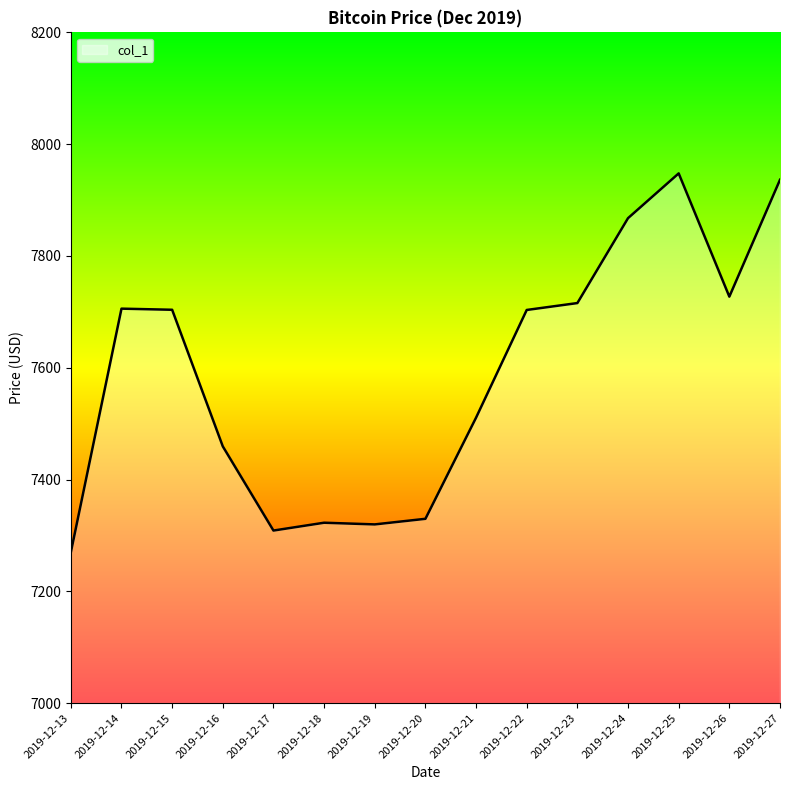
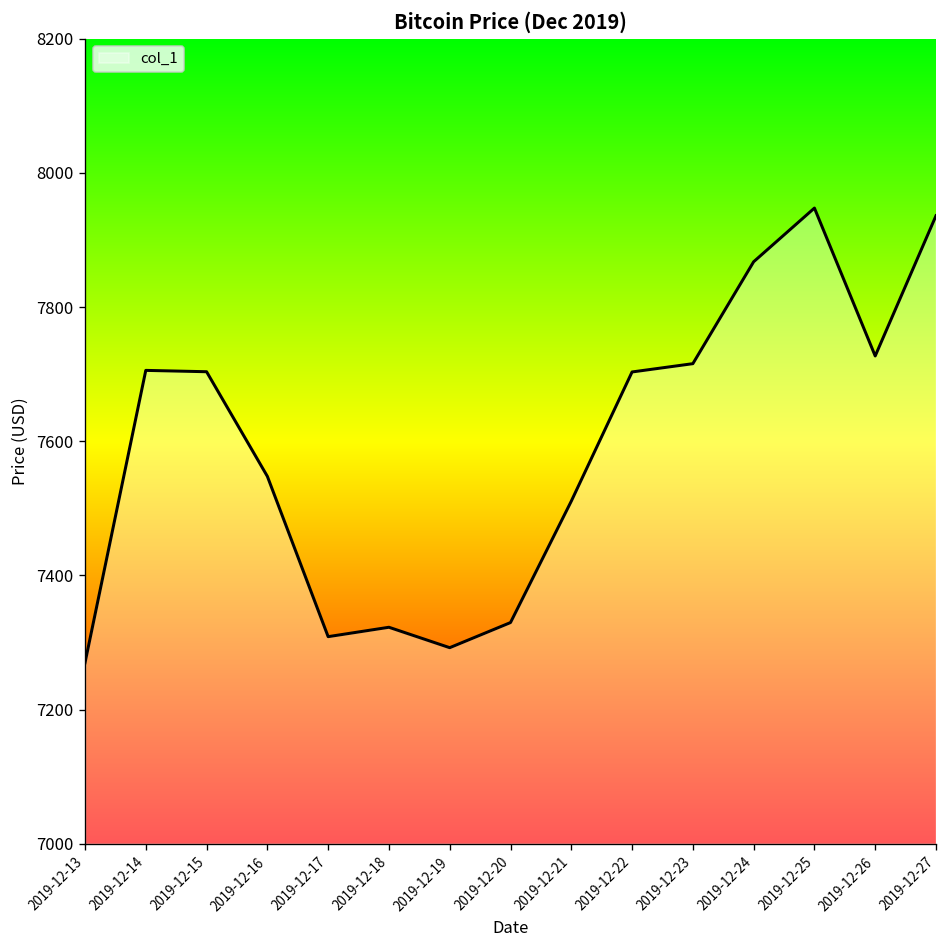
  {
    "2019-12-13": 7270,
    "2019-12-14": 7710,
    "2019-12-15": 7700,
-   "2019-12-16": 7460,
+   "2019-12-16": 7550,
    "2019-12-17": 7310,
    "2019-12-18": 7320,
-   "2019-12-19": 7320,
+   "2019-12-19": 7290,
    "2019-12-20": 7330,
    "2019-12-21": 7510,
    "2019-12-22": 7700,
    "2019-12-23": 7720,
    "2019-12-24": 7870,
    "2019-12-25": 7950,
    "2019-12-26": 7730,
    "2019-12-27": 7940
  }
